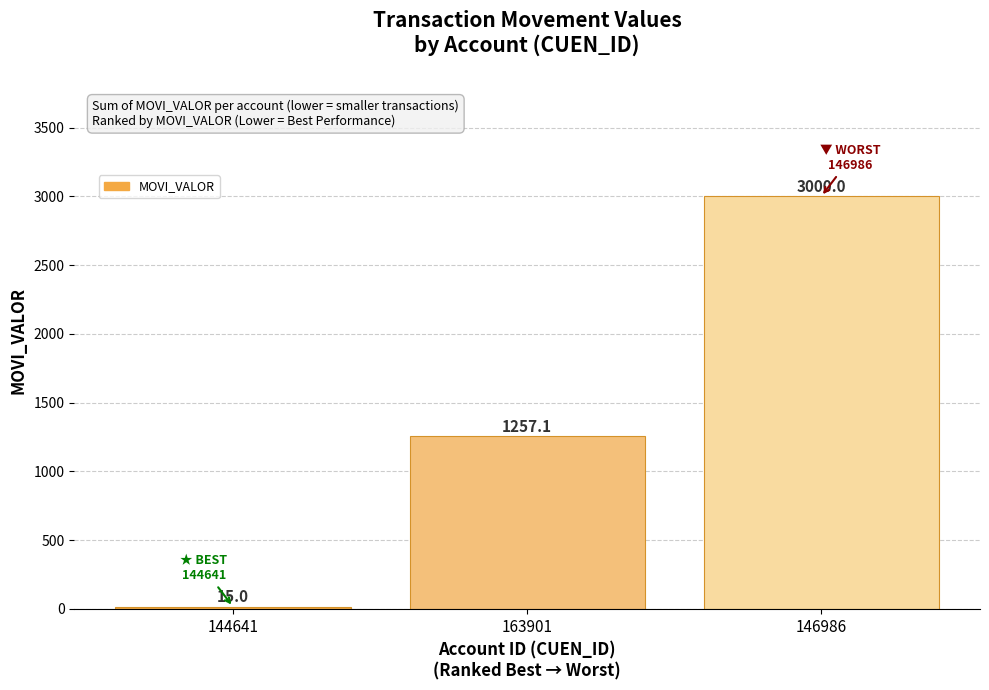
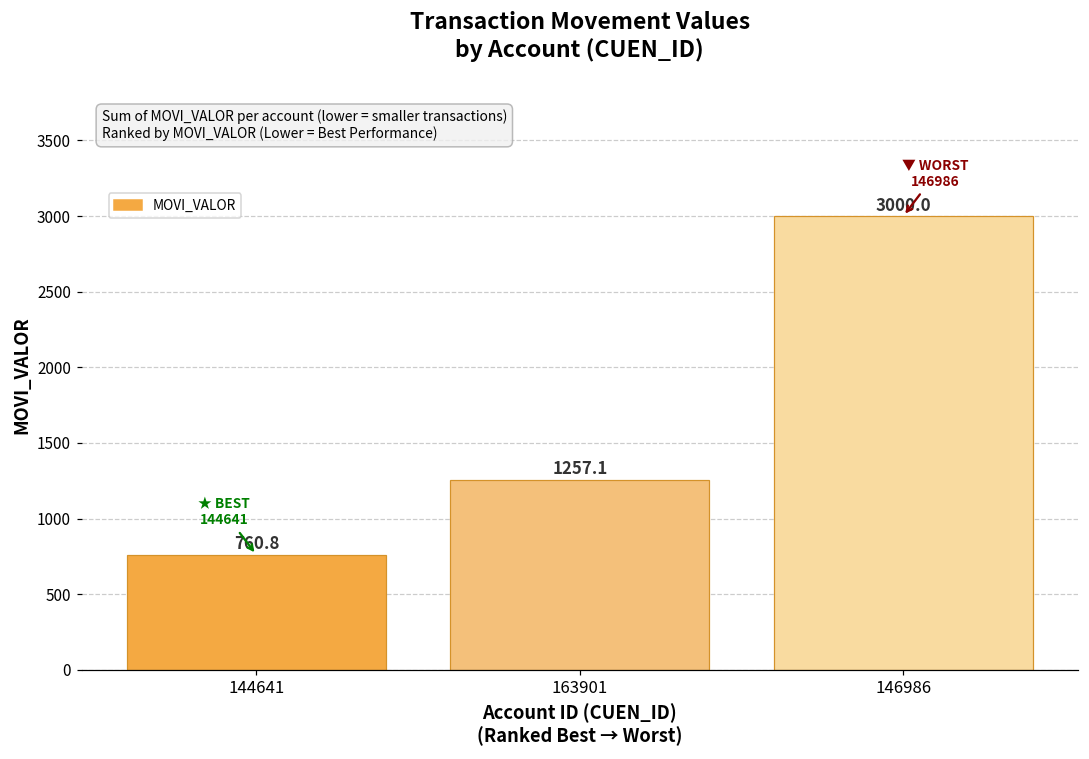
  {
-   "144641": 15.0,
+   "144641": 760.8,
    "163901": 1257.1
  }
